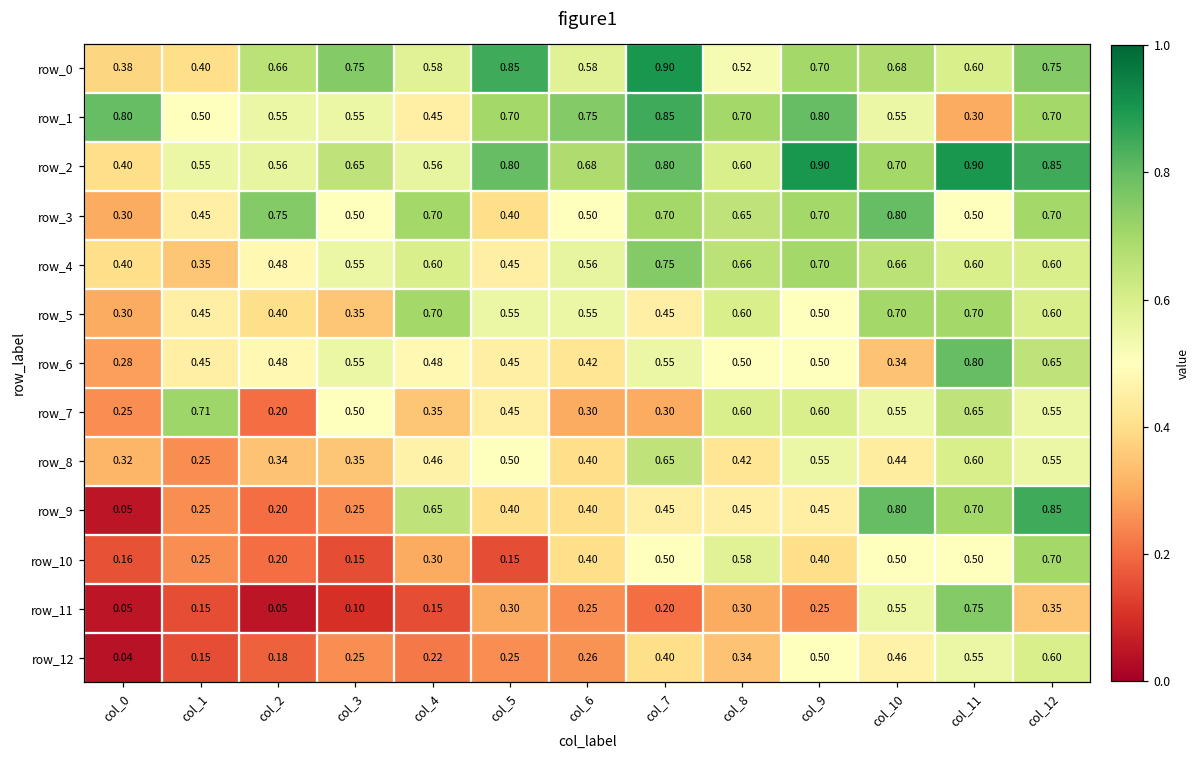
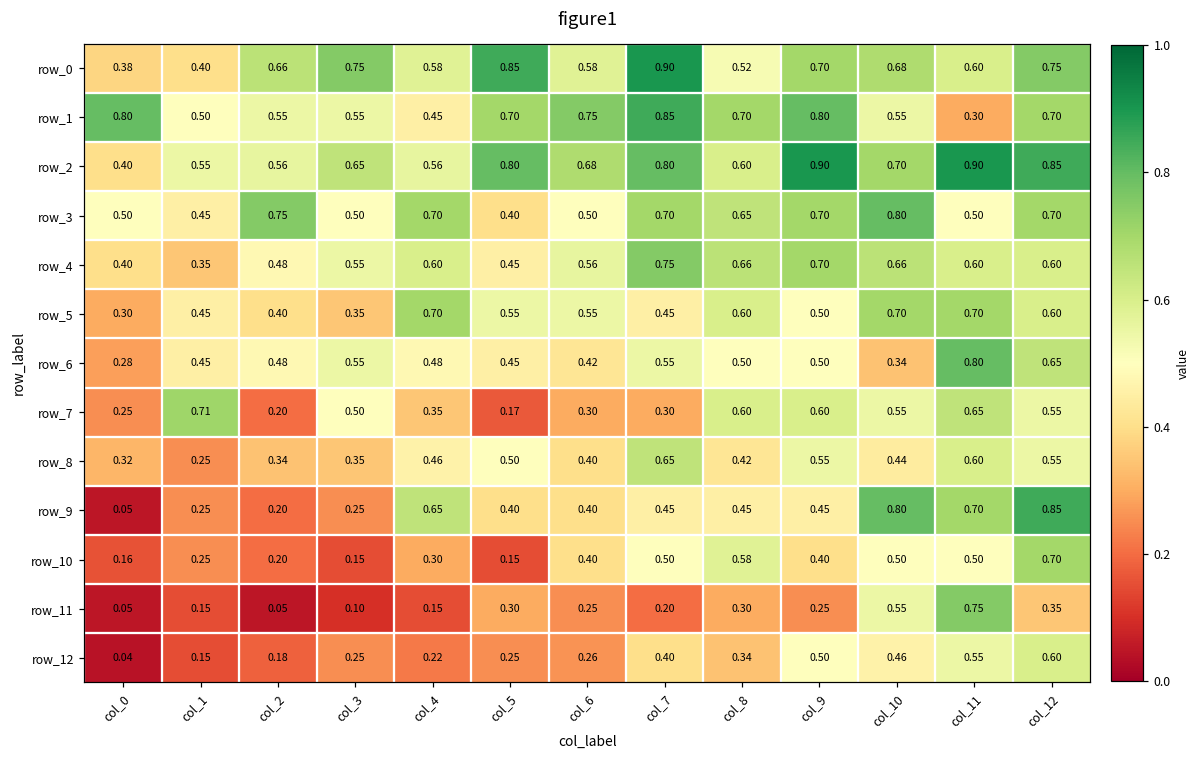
  {
    "row_0": {
      "col_0": 0.38,
      "col_1": 0.40,
      "col_2": 0.66,
      "col_3": 0.75,
      "col_4": 0.58,
      "col_5": 0.85,
      "col_6": 0.58,
      "col_7": 0.90,
      "col_8": 0.52,
      "col_9": 0.70,
      "col_10": 0.68,
      "col_11": 0.60,
      "col_12": 0.75
    },
    "row_1": {
      "col_0": 0.80,
      "col_1": 0.50,
      "col_2": 0.55,
      "col_3": 0.55,
      "col_4": 0.45,
      "col_5": 0.70,
      "col_6": 0.75,
      "col_7": 0.85,
      "col_8": 0.70,
      "col_9": 0.80,
      "col_10": 0.55,
      "col_11": 0.30,
      "col_12": 0.70
    },
    "row_2": {
      "col_0": 0.40,
      "col_1": 0.55,
      "col_2": 0.56,
      "col_3": 0.65,
      "col_4": 0.56,
      "col_5": 0.80,
      "col_6": 0.68,
      "col_7": 0.80,
      "col_8": 0.60,
      "col_9": 0.90,
      "col_10": 0.70,
      "col_11": 0.90,
      "col_12": 0.85
    },
    "row_3": {
-     "col_0": 0.30,
+     "col_0": 0.50,
      "col_1": 0.45,
      "col_2": 0.75,
      "col_3": 0.50,
      "col_4": 0.70,
      "col_5": 0.40,
      "col_6": 0.50,
      "col_7": 0.70,
      "col_8": 0.65,
      "col_9": 0.70,
      "col_10": 0.80,
      "col_11": 0.50,
      "col_12": 0.70
    },
    "row_4": {
      "col_0": 0.40,
      "col_1": 0.35,
      "col_2": 0.48,
      "col_3": 0.55,
      "col_4": 0.60,
      "col_5": 0.45,
      "col_6": 0.56,
      "col_7": 0.75,
      "col_8": 0.66,
      "col_9": 0.70,
      "col_10": 0.66,
      "col_11": 0.60,
      "col_12": 0.60
    },
    "row_5": {
      "col_0": 0.30,
      "col_1": 0.45,
      "col_2": 0.40,
      "col_3": 0.35,
      "col_4": 0.70,
      "col_5": 0.55,
      "col_6": 0.55,
      "col_7": 0.45,
      "col_8": 0.60,
      "col_9": 0.50,
      "col_10": 0.70,
      "col_11": 0.70,
      "col_12": 0.60
    },
    "row_6": {
      "col_0": 0.28,
      "col_1": 0.45,
      "col_2": 0.48,
      "col_3": 0.55,
      "col_4": 0.48,
      "col_5": 0.45,
      "col_6": 0.42,
      "col_7": 0.55,
      "col_8": 0.50,
      "col_9": 0.50,
      "col_10": 0.34,
      "col_11": 0.80,
      "col_12": 0.65
    },
    "row_7": {
      "col_0": 0.25,
      "col_1": 0.71,
      "col_2": 0.20,
      "col_3": 0.50,
      "col_4": 0.35,
-     "col_5": 0.45,
+     "col_5": 0.17,
      "col_6": 0.30,
      "col_7": 0.30,
      "col_8": 0.60,
      "col_9": 0.60,
      "col_10": 0.55,
      "col_11": 0.65,
      "col_12": 0.55
    },
    "row_8": {
      "col_0": 0.32,
      "col_1": 0.25,
      "col_2": 0.34,
      "col_3": 0.35,
      "col_4": 0.46,
      "col_5": 0.50,
      "col_6": 0.40,
      "col_7": 0.65,
      "col_8": 0.42,
      "col_9": 0.55,
      "col_10": 0.44,
      "col_11": 0.60,
      "col_12": 0.55
    },
    "row_9": {
      "col_0": 0.05,
      "col_1": 0.25,
      "col_2": 0.20,
      "col_3": 0.25,
      "col_4": 0.65,
      "col_5": 0.40,
      "col_6": 0.40,
      "col_7": 0.45,
      "col_8": 0.45,
      "col_9": 0.45,
      "col_10": 0.80,
      "col_11": 0.70,
      "col_12": 0.85
    },
    "row_10": {
      "col_0": 0.16,
      "col_1": 0.25,
      "col_2": 0.20,
      "col_3": 0.15,
      "col_4": 0.30,
      "col_5": 0.15,
      "col_6": 0.40,
      "col_7": 0.50,
      "col_8": 0.58,
      "col_9": 0.40,
      "col_10": 0.50,
      "col_11": 0.50,
      "col_12": 0.70
    },
    "row_11": {
      "col_0": 0.05,
      "col_1": 0.15,
      "col_2": 0.05,
      "col_3": 0.10,
      "col_4": 0.15,
      "col_5": 0.30,
      "col_6": 0.25,
      "col_7": 0.20,
      "col_8": 0.30,
      "col_9": 0.25,
      "col_10": 0.55,
      "col_11": 0.75,
      "col_12": 0.35
    },
    "row_12": {
      "col_0": 0.04,
      "col_1": 0.15,
      "col_2": 0.18,
      "col_3": 0.25,
      "col_4": 0.22,
      "col_5": 0.25,
      "col_6": 0.26,
      "col_7": 0.40,
      "col_8": 0.34,
      "col_9": 0.50,
      "col_10": 0.46,
      "col_11": 0.55,
      "col_12": 0.60
    }
  }
